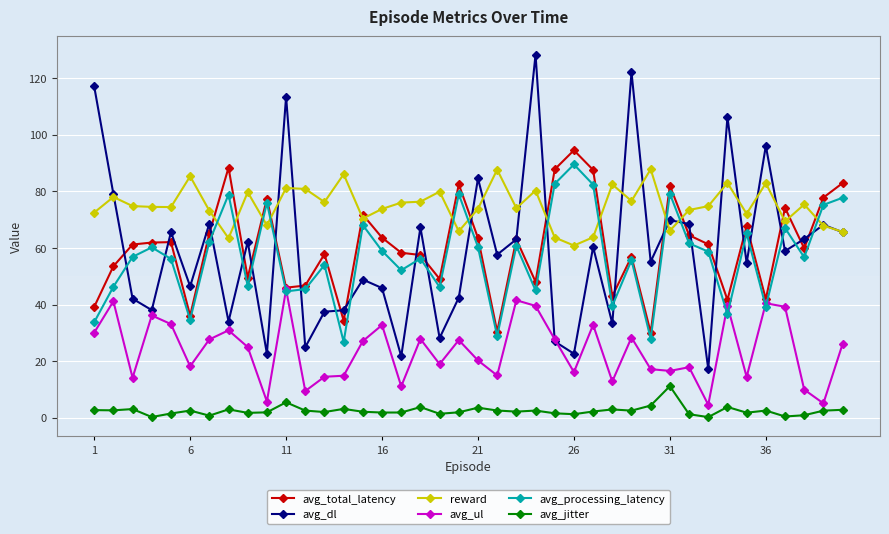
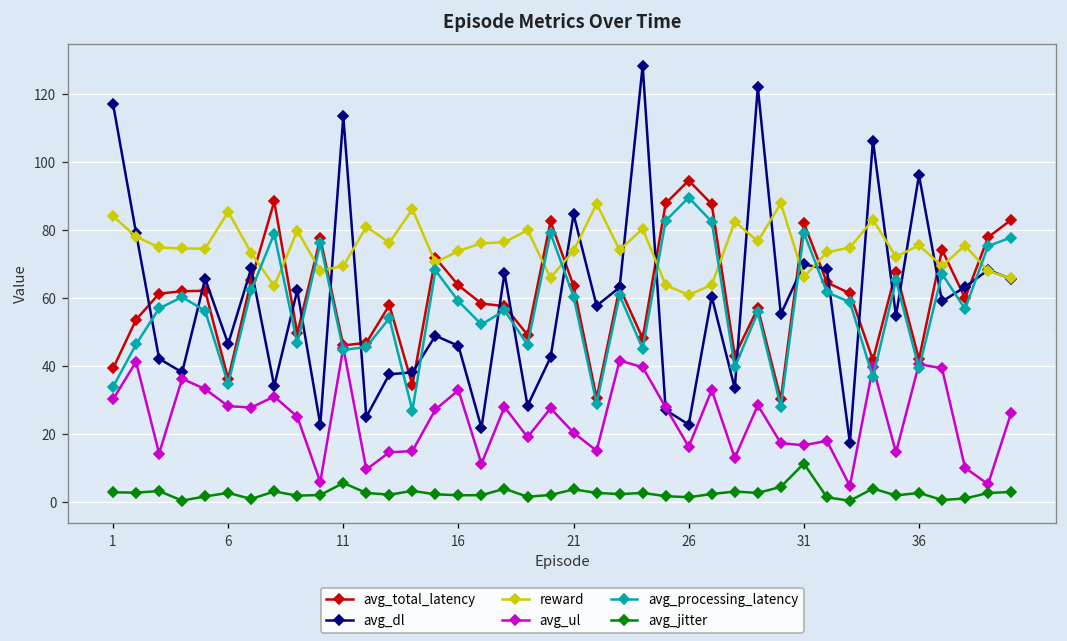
  {
    "avg_total_latency": {
      "1": 39,
      "6": 36,
      "16": 64,
      "21": 64,
      "26": 95,
      "31": 82,
      "36": 42
    },
    "avg_dl": {
      "1": 117,
      "6": 46,
      "11": 113,
      "16": 46,
      "21": 85,
      "26": 23,
      "31": 70,
      "36": 96
    },
    "reward": {
-     "1": 73,
+     "1": 84,
      "6": 85,
-     "11": 81,
+     "11": 69,
      "16": 74,
      "21": 74,
      "26": 61,
      "31": 66,
-     "36": 83
+     "36": 75
    },
    "avg_ul": {
      "1": 30,
-     "6": 18,
+     "6": 28,
      "16": 33,
      "21": 20,
      "26": 16,
      "31": 17,
      "36": 40
    },
    "avg_processing_latency": {
      "1": 34,
      "6": 35,
      "16": 59,
      "21": 60,
      "26": 90,
      "31": 79,
      "36": 39
    },
    "avg_jitter": {
      "1": 3,
      "6": 3,
      "11": 6,
      "16": 2,
      "21": 4,
      "26": 1,
      "31": 11,
      "36": 3
    }
  }
